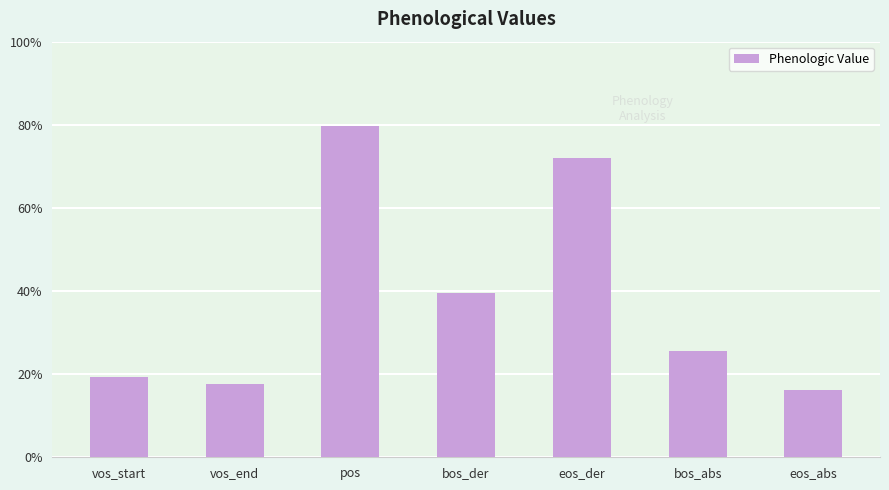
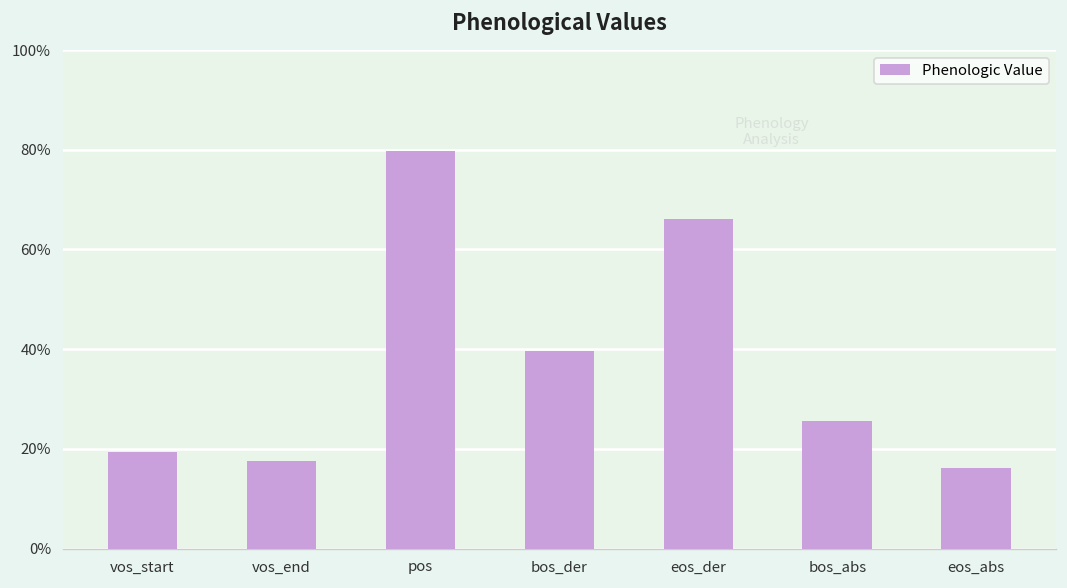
  {
    "vos_start": "19%",
    "vos_end": "18%",
    "pos": "80%",
    "bos_der": "40%",
-   "eos_der": "72%",
+   "eos_der": "66%",
    "bos_abs": "26%",
    "eos_abs": "16%"
  }
